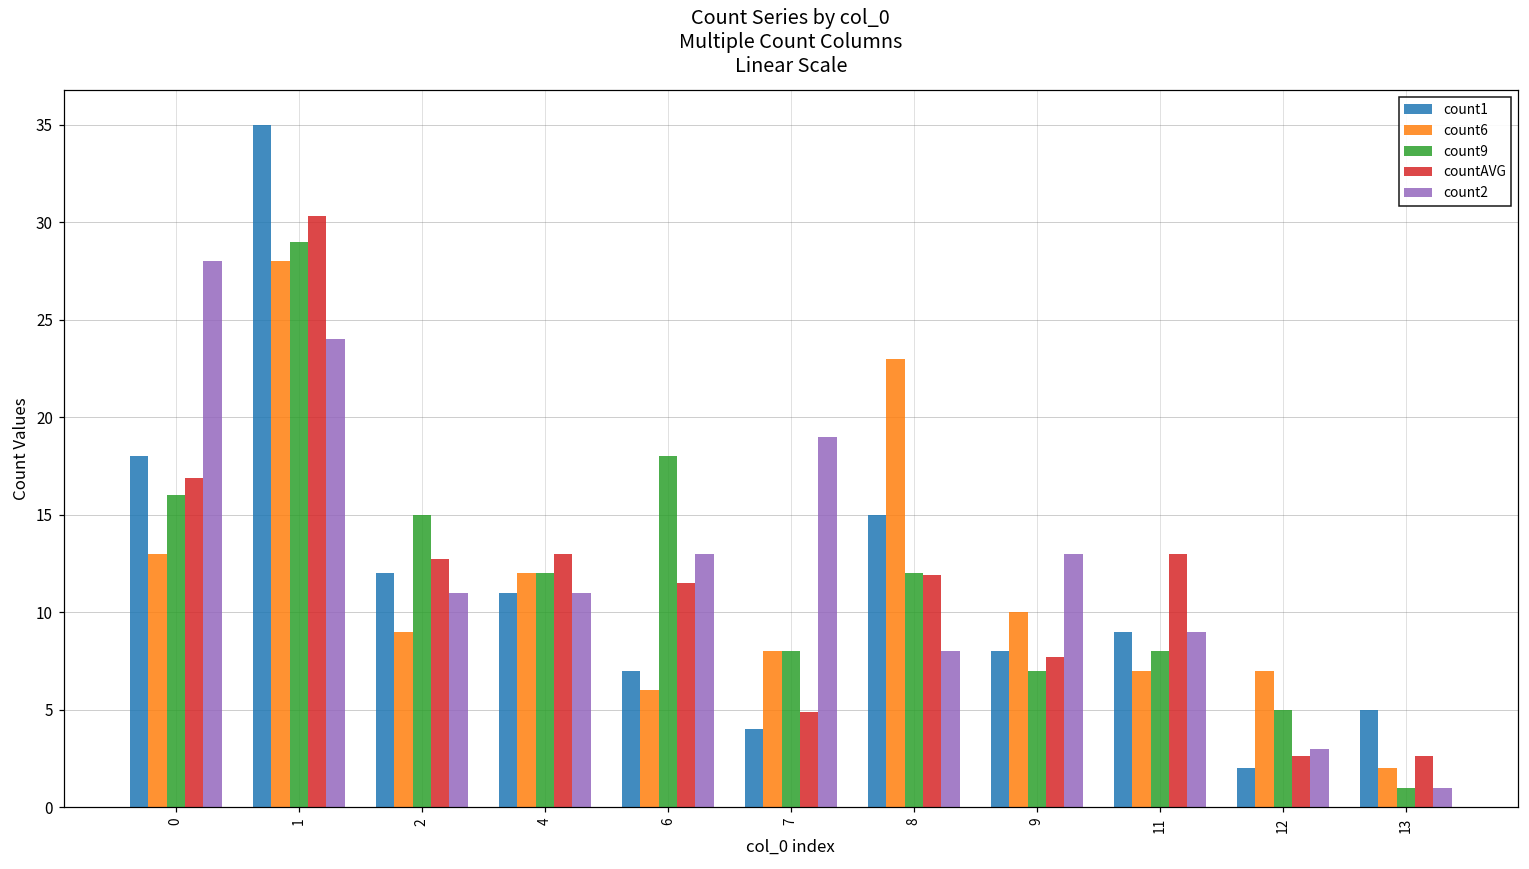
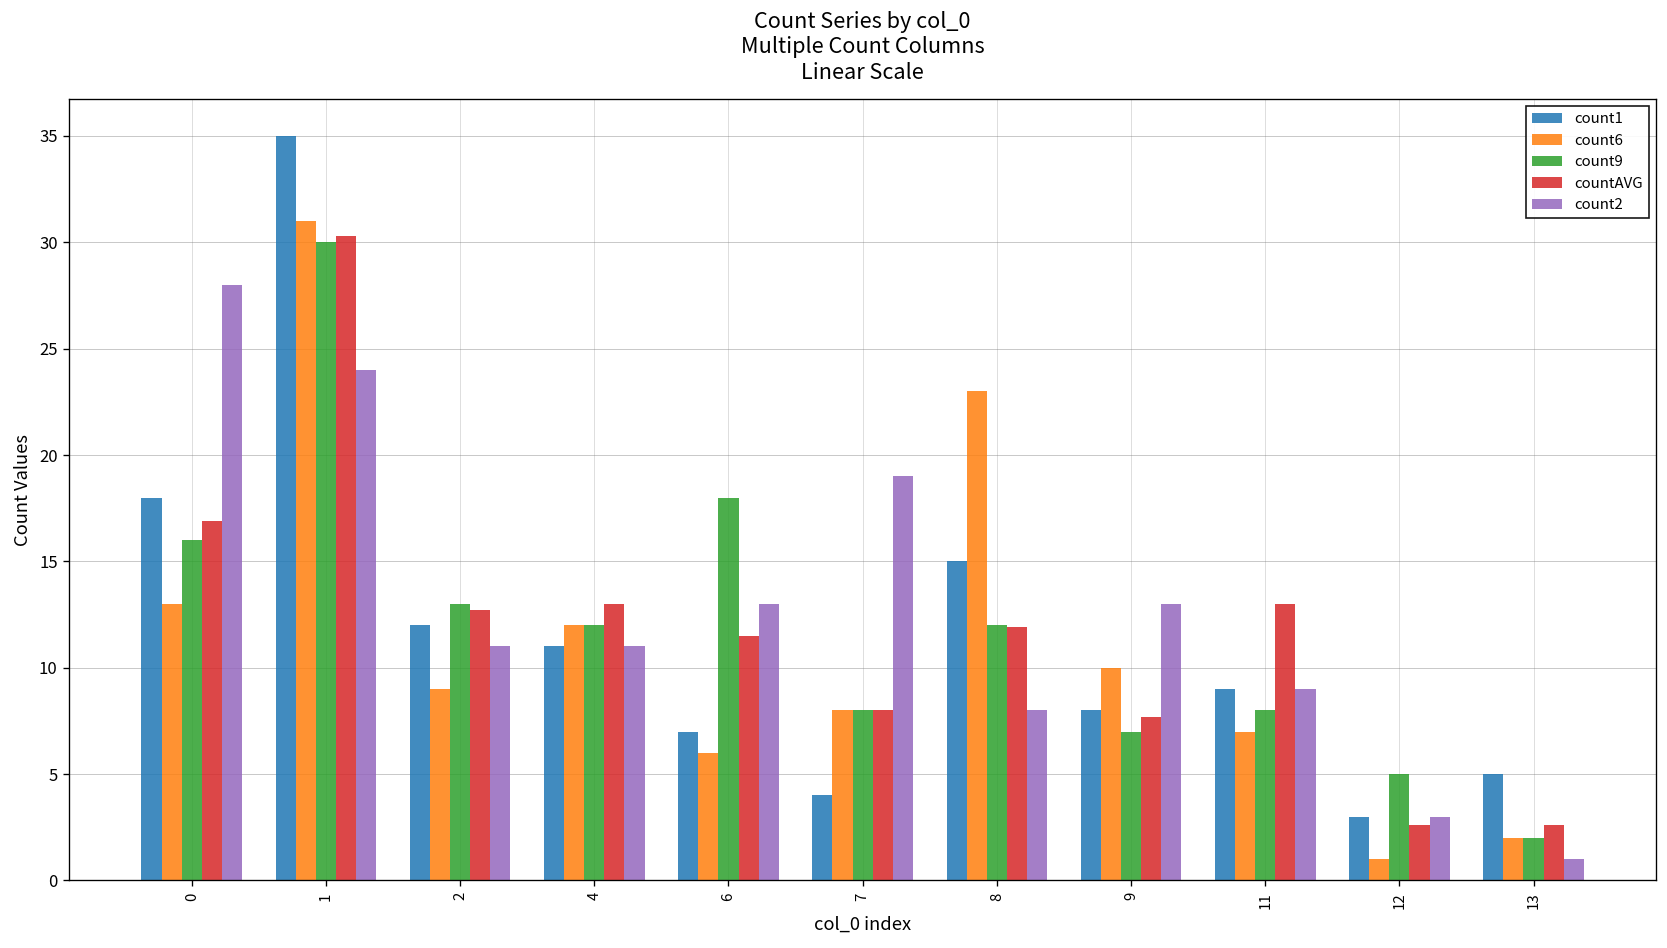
  {
    "count1": {
      "0": 18,
      "1": 35,
      "2": 12,
      "4": 11,
      "6": 7,
      "7": 4,
      "8": 15,
      "9": 8,
      "11": 9,
-     "12": 2,
+     "12": 3,
      "13": 5
    },
    "count6": {
      "0": 13,
-     "1": 28,
+     "1": 31,
      "2": 9,
      "4": 12,
      "6": 6,
      "7": 8,
      "8": 23,
      "9": 10,
      "11": 7,
-     "12": 7,
+     "12": 1,
      "13": 2
    },
    "count9": {
      "0": 16,
-     "1": 29,
-     "2": 15,
+     "1": 30,
+     "2": 13,
      "4": 12,
      "6": 18,
      "7": 8,
      "8": 12,
      "9": 7,
      "11": 8,
      "12": 5,
-     "13": 1
+     "13": 2
    },
    "countAVG": {
      "0": 16.9,
      "1": 30.3,
      "2": 12.7,
      "4": 13.0,
      "6": 11.5,
-     "7": 4.9,
+     "7": 8.0,
      "8": 11.9,
      "9": 7.7,
      "11": 13.0,
      "12": 2.6,
      "13": 2.6
    },
    "count2": {
      "0": 28.0,
      "1": 24.0,
      "2": 11.0,
      "4": 11.0,
      "6": 13.0,
      "7": 19.0,
      "8": 8.0,
      "9": 13.0,
      "11": 9.0,
      "12": 3.0,
      "13": 1.0
    }
  }
